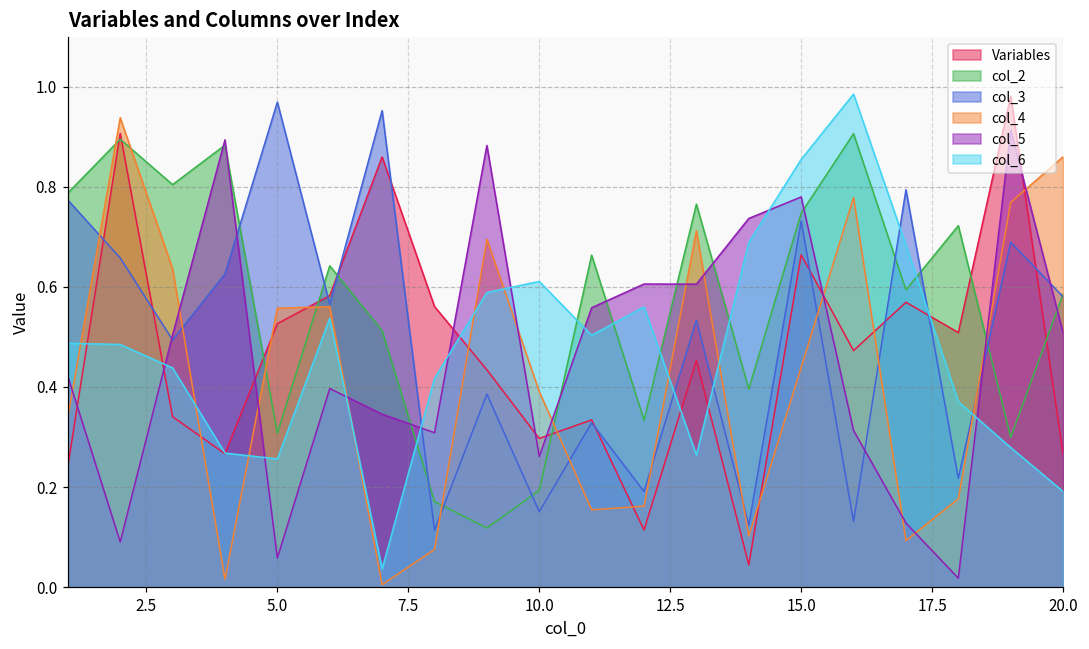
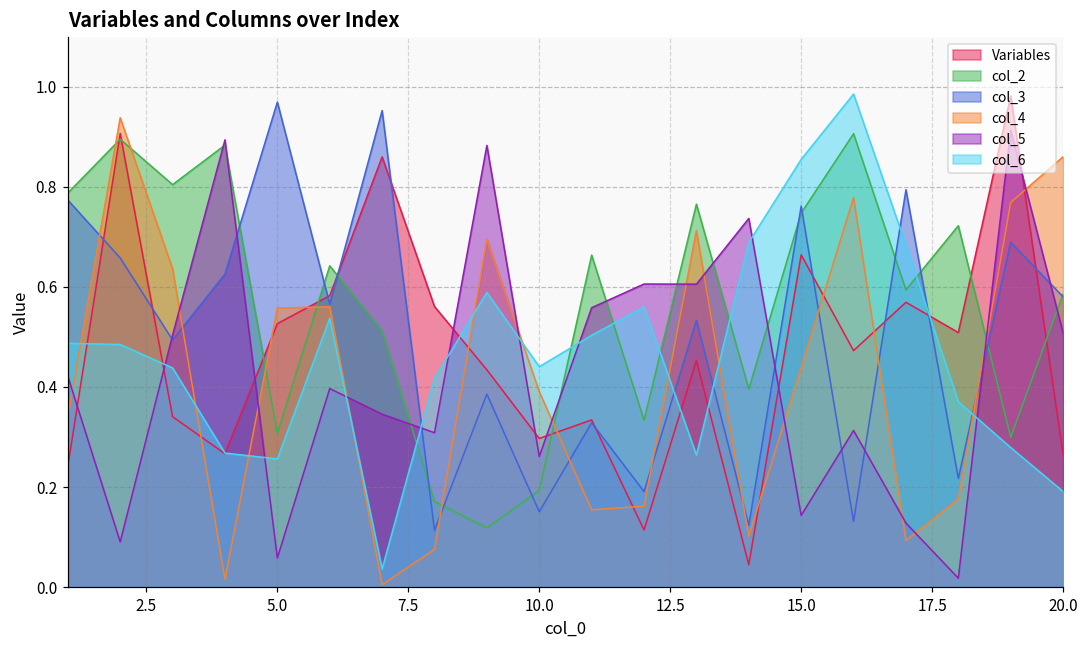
  {
    "Variables": {
      "5.0": 0.53,
      "10.0": 0.30,
      "15.0": 0.66,
      "20.0": 0.27
    },
    "col_2": {
      "5.0": 0.31,
      "10.0": 0.19,
      "15.0": 0.75
    },
    "col_3": {
      "5.0": 0.97,
      "10.0": 0.15,
-     "15.0": 0.73
+     "15.0": 0.76
    },
    "col_4": {
      "5.0": 0.56,
      "10.0": 0.39,
      "15.0": 0.44,
      "20.0": 0.86
    },
    "col_5": {
      "5.0": 0.06,
      "10.0": 0.26,
-     "15.0": 0.78,
+     "15.0": 0.14,
      "20.0": 0.51
    },
    "col_6": {
      "5.0": 0.26,
-     "10.0": 0.61,
+     "10.0": 0.44,
      "15.0": 0.85,
      "20.0": 0.19
    }
  }
